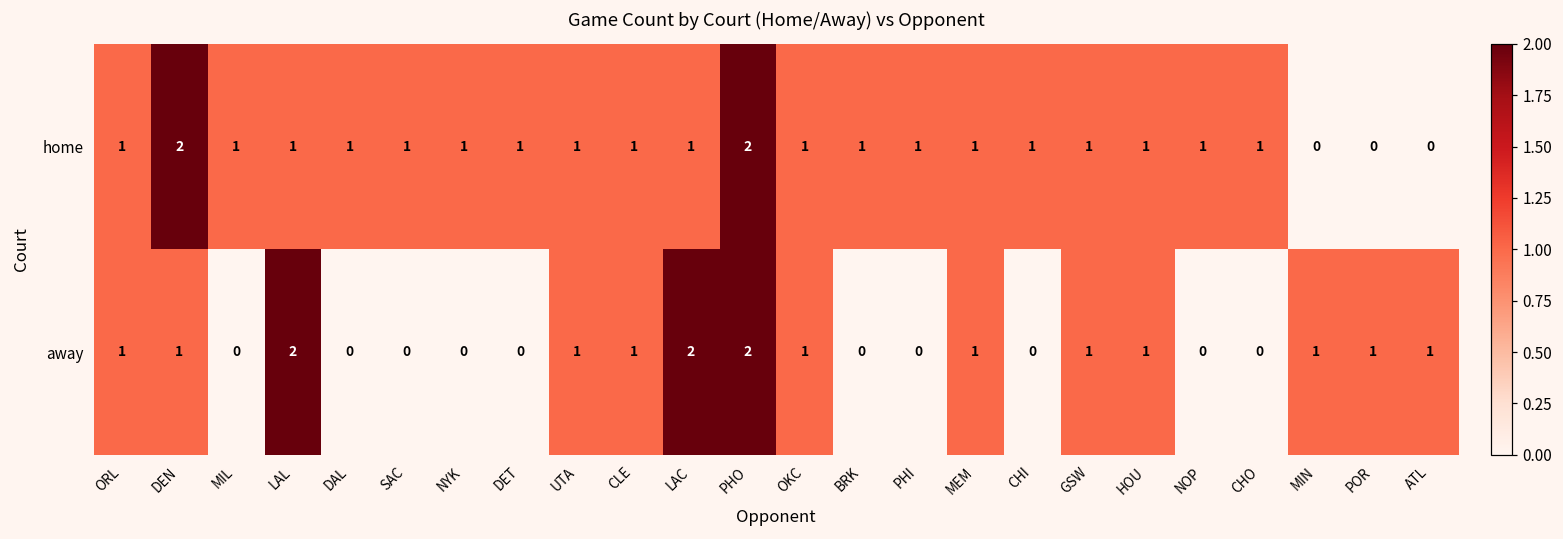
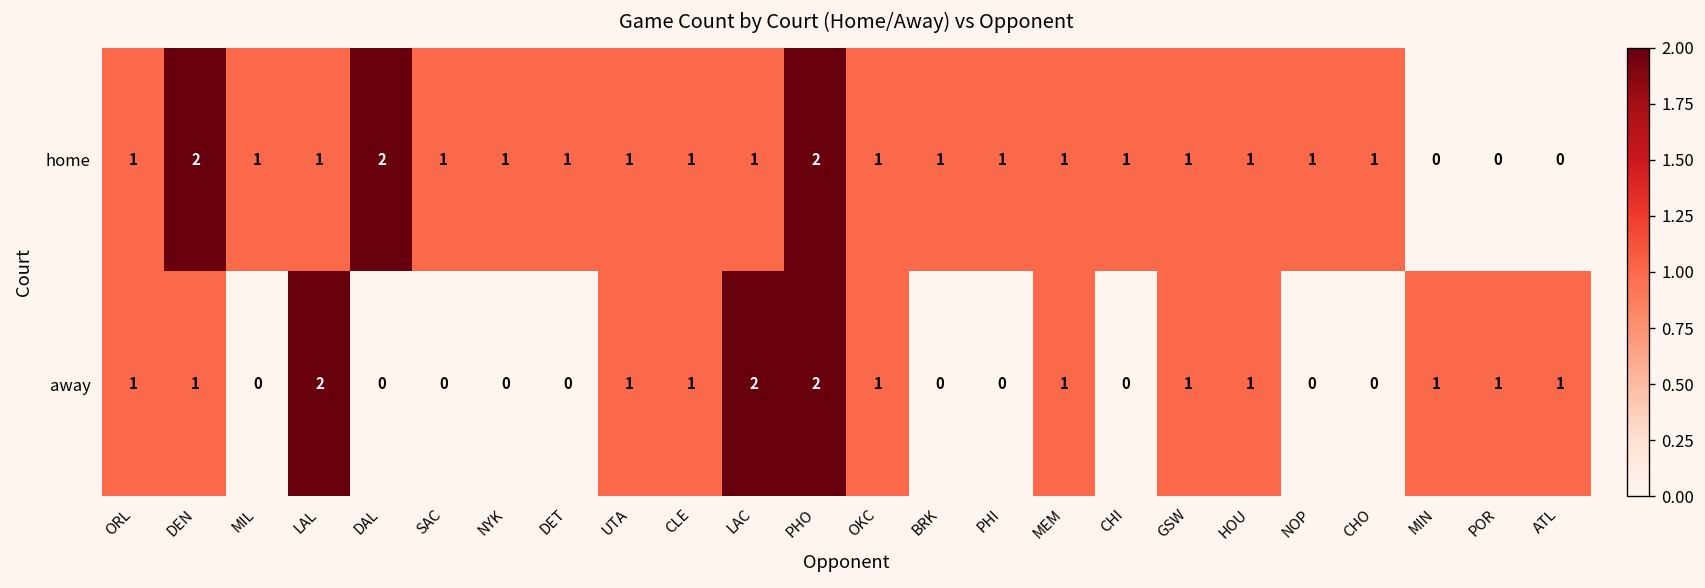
  {
    "home": {
      "ORL": 1,
      "DEN": 2,
      "MIL": 1,
      "LAL": 1,
-     "DAL": 1,
+     "DAL": 2,
      "SAC": 1,
      "NYK": 1,
      "DET": 1,
      "UTA": 1,
      "CLE": 1,
      "LAC": 1,
      "PHO": 2,
      "OKC": 1,
      "BRK": 1,
      "PHI": 1,
      "MEM": 1,
      "CHI": 1,
      "GSW": 1,
      "HOU": 1,
      "NOP": 1,
      "CHO": 1,
      "MIN": 0,
      "POR": 0,
      "ATL": 0
    },
    "away": {
      "ORL": 1,
      "DEN": 1,
      "MIL": 0,
      "LAL": 2,
      "DAL": 0,
      "SAC": 0,
      "NYK": 0,
      "DET": 0,
      "UTA": 1,
      "CLE": 1,
      "LAC": 2,
      "PHO": 2,
      "OKC": 1,
      "BRK": 0,
      "PHI": 0,
      "MEM": 1,
      "CHI": 0,
      "GSW": 1,
      "HOU": 1,
      "NOP": 0,
      "CHO": 0,
      "MIN": 1,
      "POR": 1,
      "ATL": 1
    }
  }
